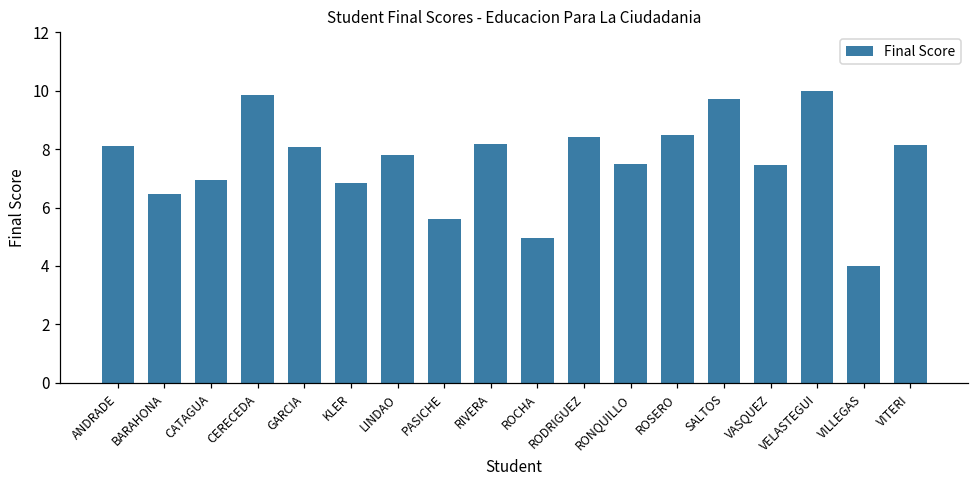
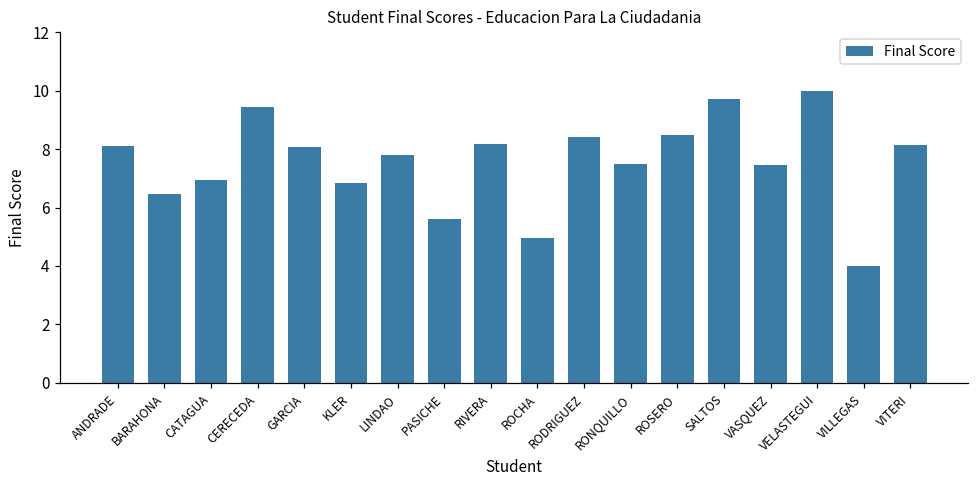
  {
    "ANDRADE": 8.1,
    "BARAHONA": 6.5,
    "CATAGUA": 7.0,
-   "CERECEDA": 9.9,
+   "CERECEDA": 9.4,
    "GARCIA": 8.1,
    "KLER": 6.8,
    "LINDAO": 7.8,
    "PASICHE": 5.6,
    "RIVERA": 8.2,
    "ROCHA": 5.0,
    "RODRIGUEZ": 8.4,
    "RONQUILLO": 7.5,
    "ROSERO": 8.5,
    "SALTOS": 9.7,
    "VASQUEZ": 7.5,
    "VELASTEGUI": 10.0,
    "VILLEGAS": 4.0,
    "VITERI": 8.1
  }
